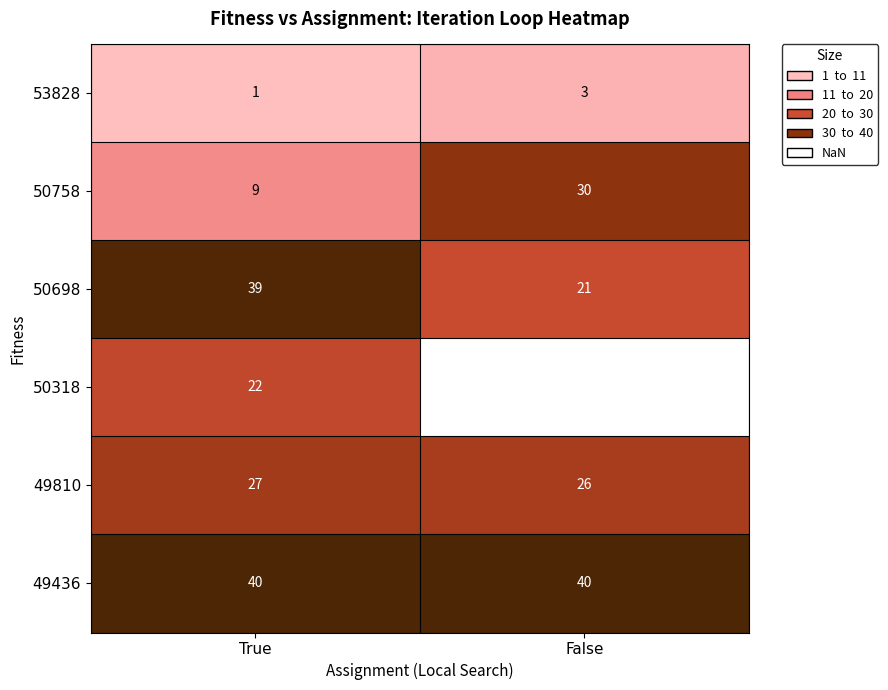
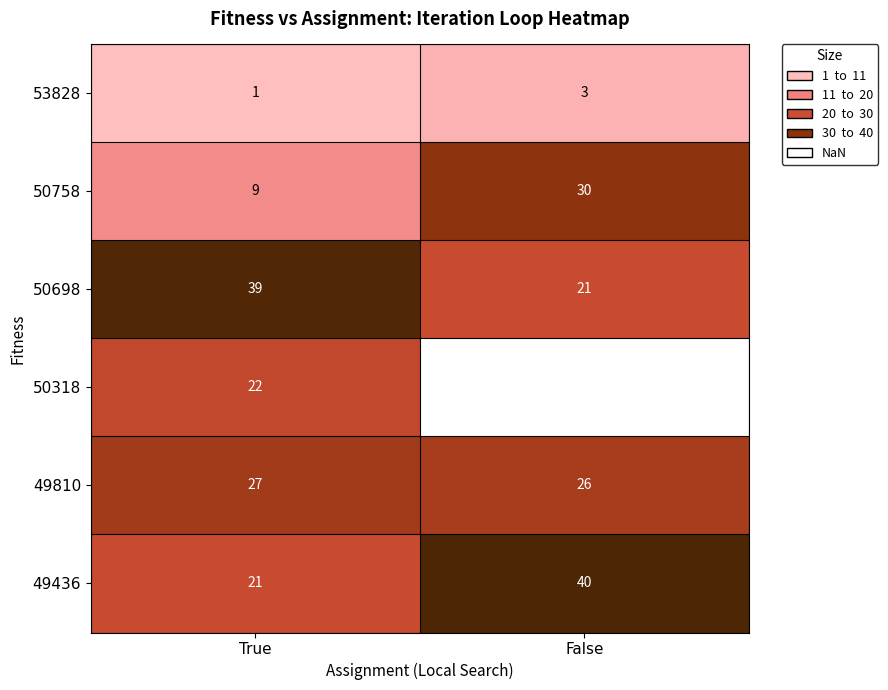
  {
    "53828": {
      "True": 1,
      "False": 3
    },
    "50758": {
      "True": 9,
      "False": 30
    },
    "50698": {
      "True": 39,
      "False": 21
    },
    "50318": {
      "True": 22
    },
    "49810": {
      "True": 27,
      "False": 26
    },
    "49436": {
-     "True": 40,
+     "True": 21,
      "False": 40
    }
  }
